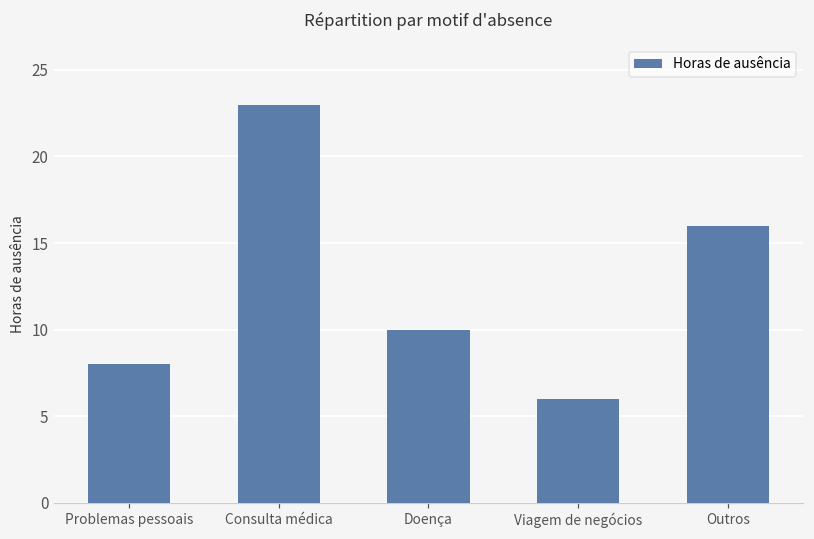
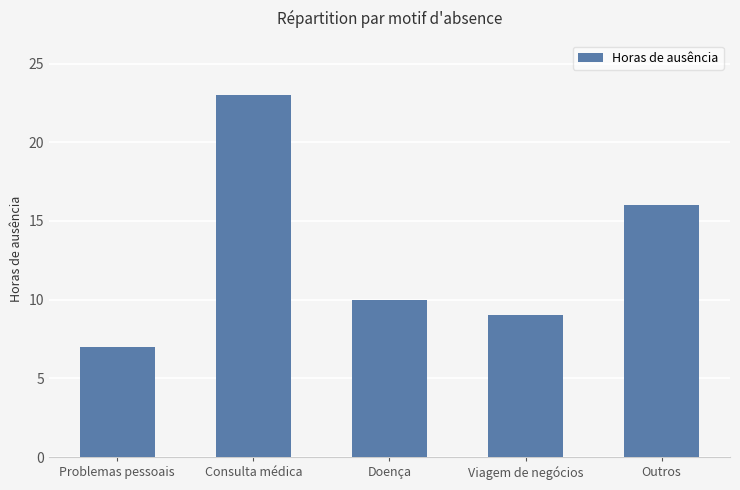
  {
-   "Problemas pessoais": 8,
+   "Problemas pessoais": 7,
    "Consulta médica": 23,
    "Doença": 10,
-   "Viagem de negócios": 6,
+   "Viagem de negócios": 9,
    "Outros": 16
  }
